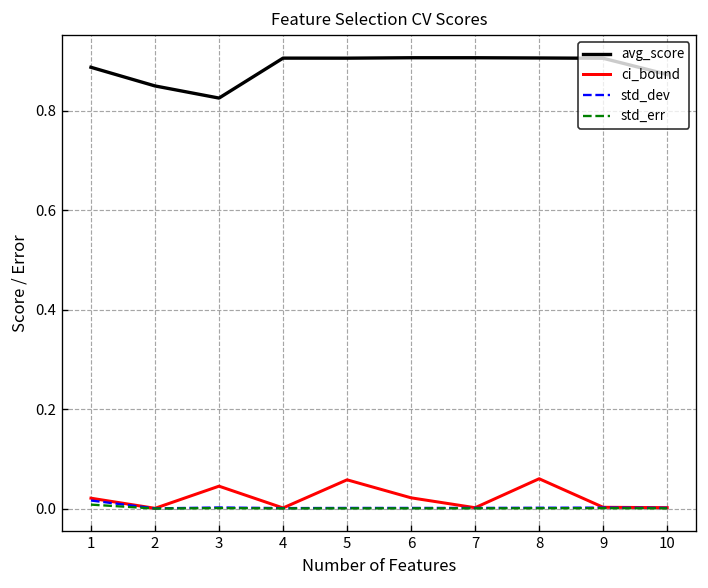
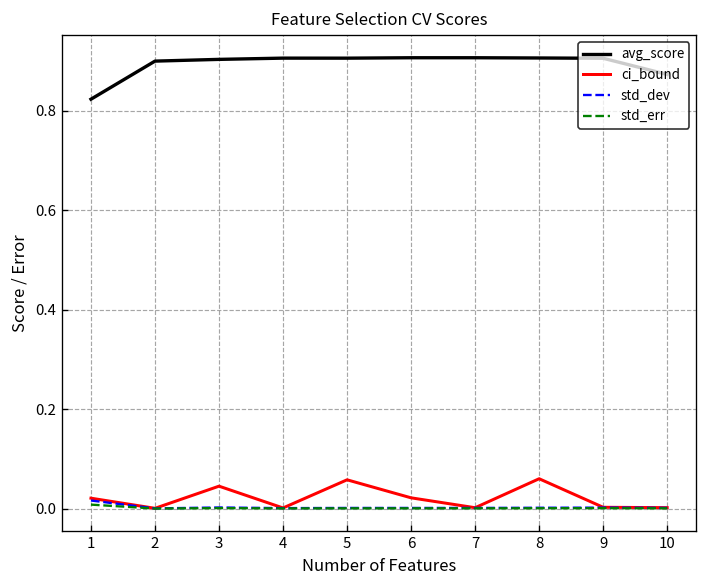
  {
    "avg_score": {
-     "1": 0.89,
-     "2": 0.85,
-     "3": 0.83,
+     "1": 0.82,
+     "2": 0.90,
+     "3": 0.90,
      "4": 0.91,
      "5": 0.91,
      "6": 0.91,
      "7": 0.91,
      "8": 0.91
    },
    "ci_bound": {
      "3": 0.05,
      "5": 0.06,
      "6": 0.02,
      "8": 0.06
    },
    "std_err": {
      "1": 0.01
    }
  }
